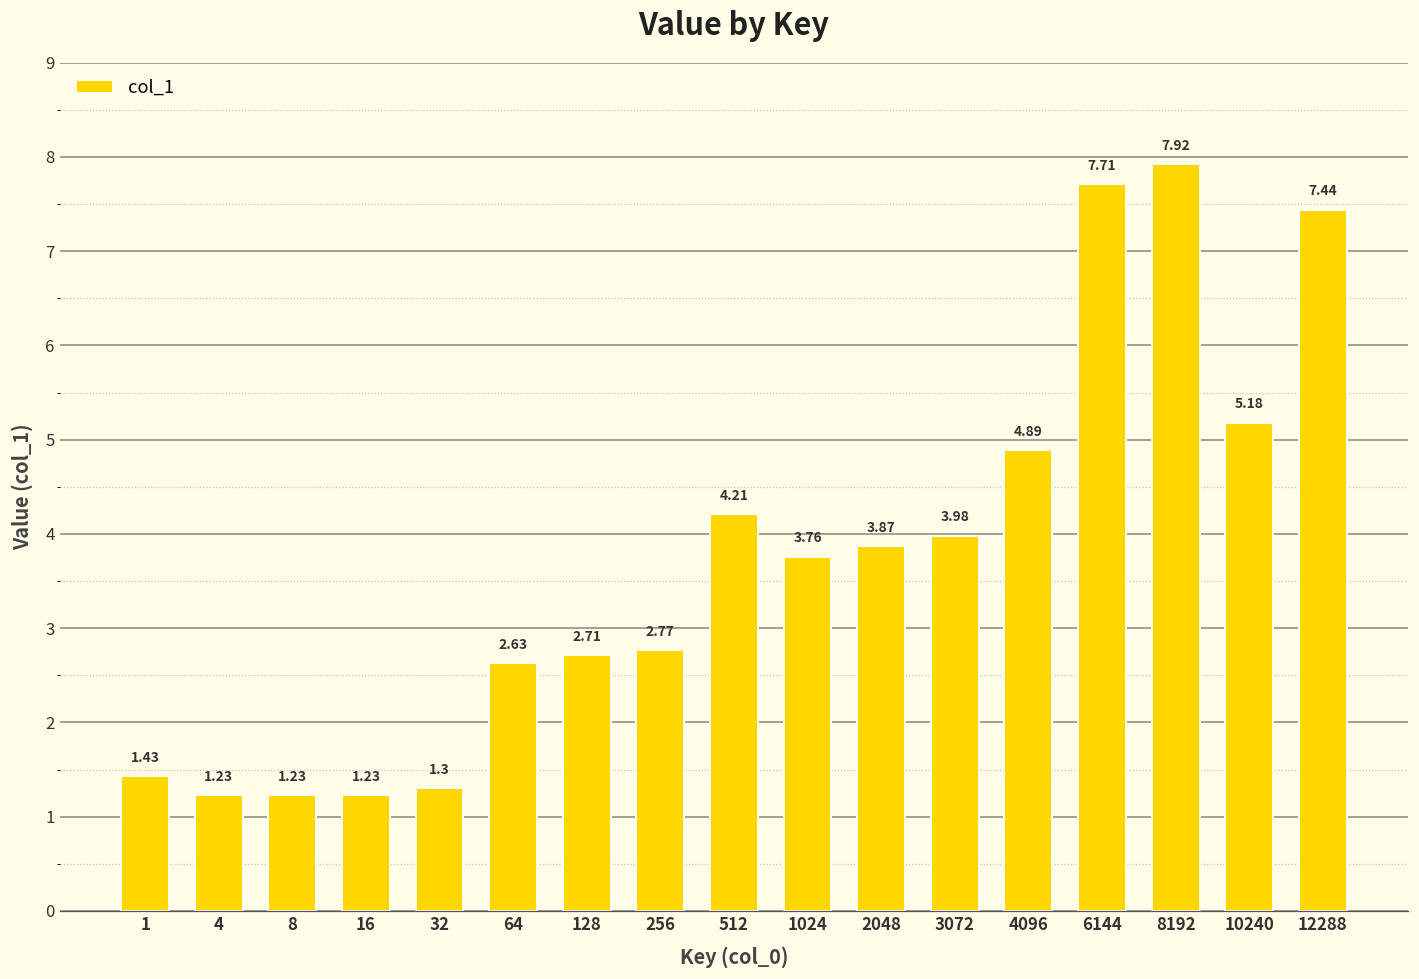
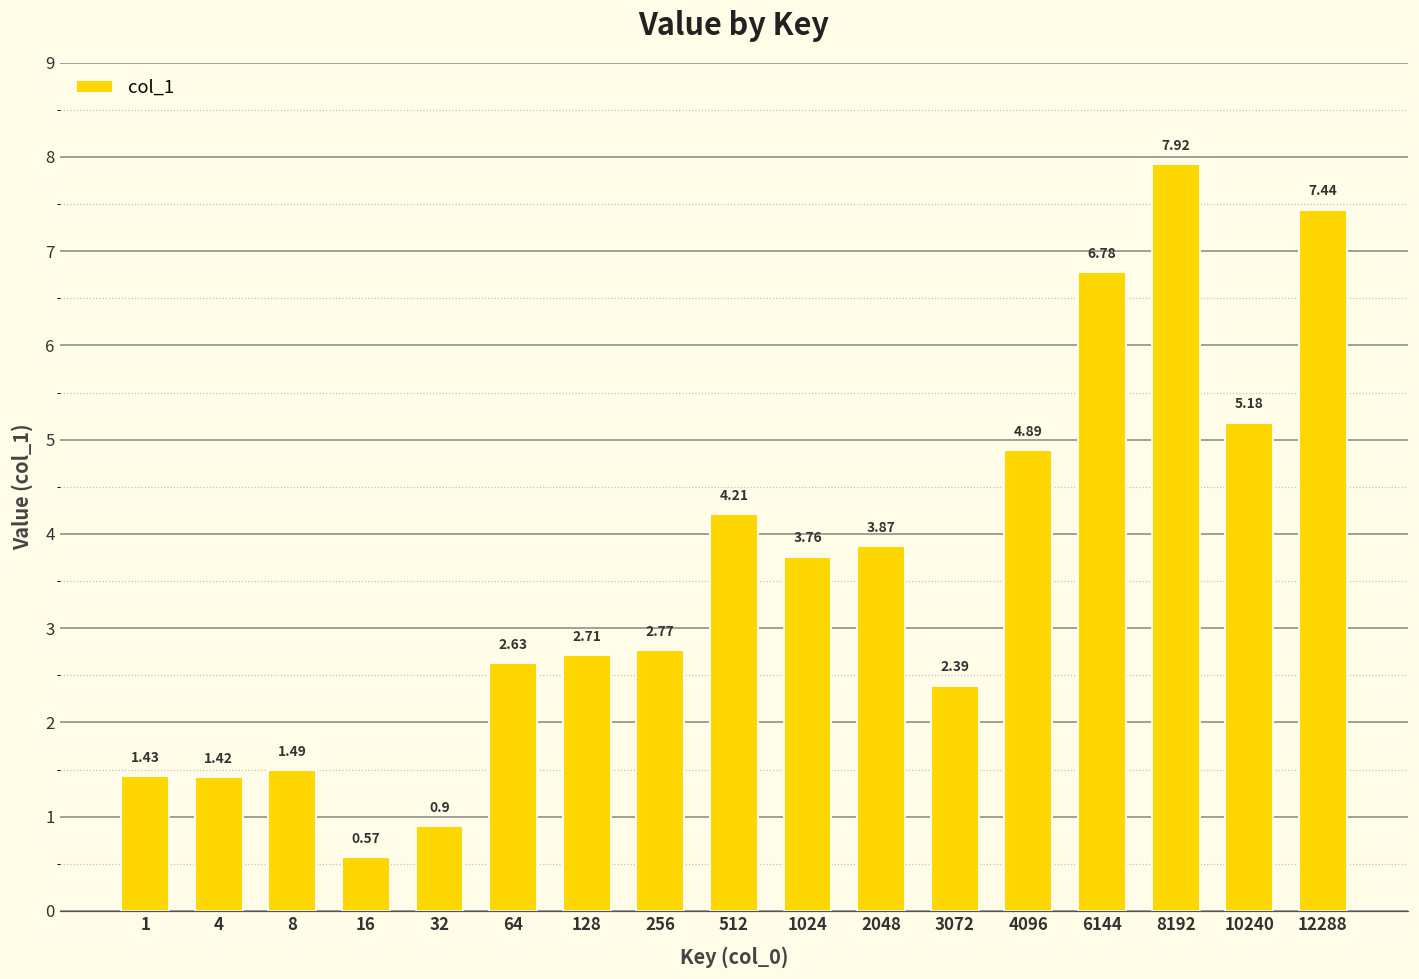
  {
    "1": 1.43,
-   "4": 1.23,
-   "8": 1.23,
-   "16": 1.23,
-   "32": 1.3,
+   "4": 1.42,
+   "8": 1.49,
+   "16": 0.57,
+   "32": 0.9,
    "64": 2.63,
    "128": 2.71,
    "256": 2.77,
    "512": 4.21,
    "1024": 3.76,
    "2048": 3.87,
-   "3072": 3.98,
+   "3072": 2.39,
    "4096": 4.89,
-   "6144": 7.71,
+   "6144": 6.78,
    "8192": 7.92,
    "10240": 5.18,
    "12288": 7.44
  }
